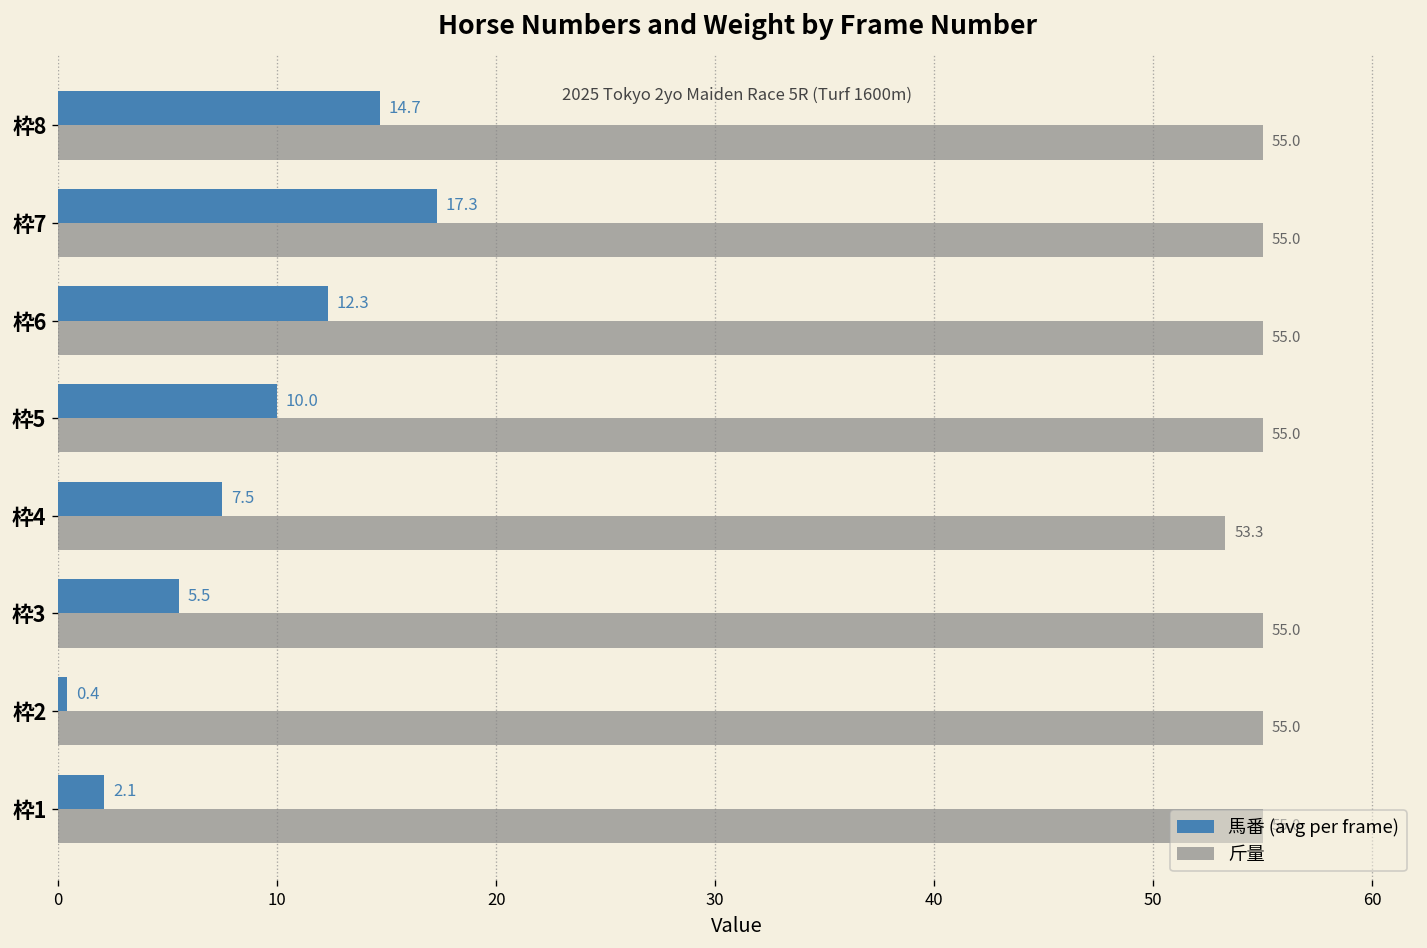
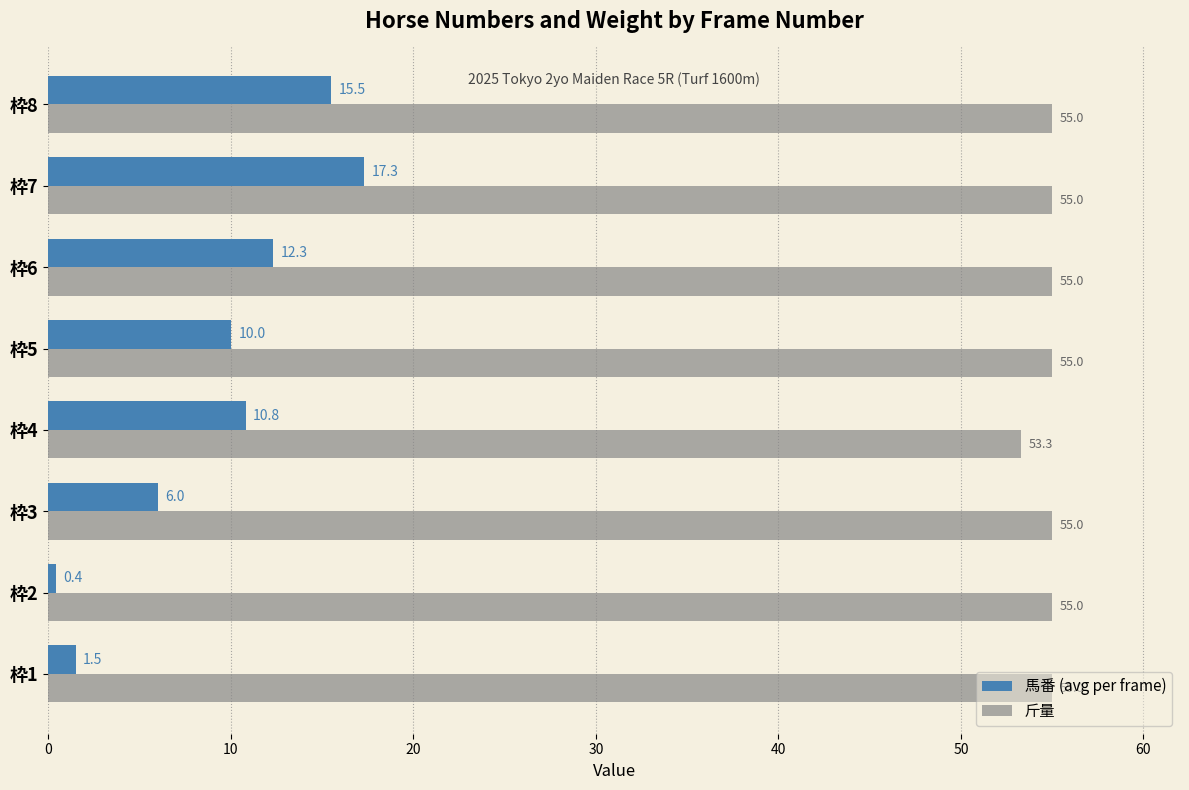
  {
    "馬番 (avg per frame)": {
-     "枠8": 14.7,
+     "枠8": 15.5,
      "枠7": 17.3,
      "枠6": 12.3,
      "枠5": 10.0,
-     "枠4": 7.5,
-     "枠3": 5.5,
+     "枠4": 10.8,
+     "枠3": 6.0,
      "枠2": 0.4,
-     "枠1": 2.1
+     "枠1": 1.5
    },
    "斤量": {
      "枠8": 55.0,
      "枠7": 55.0,
      "枠6": 55.0,
      "枠5": 55.0,
      "枠4": 53.3,
      "枠3": 55.0,
      "枠2": 55.0
    }
  }
